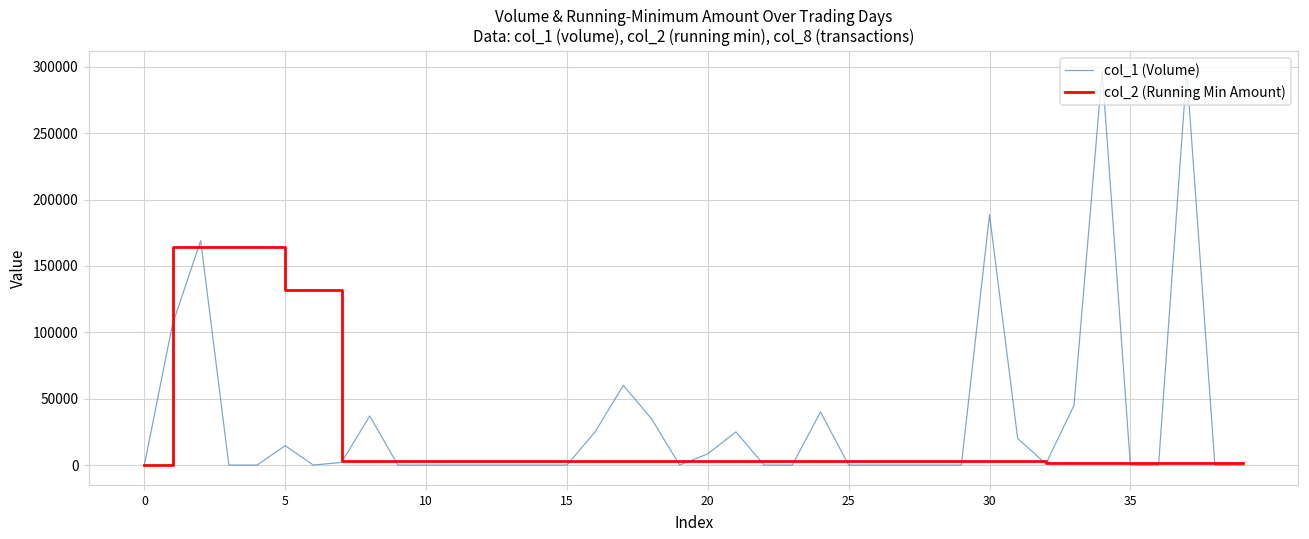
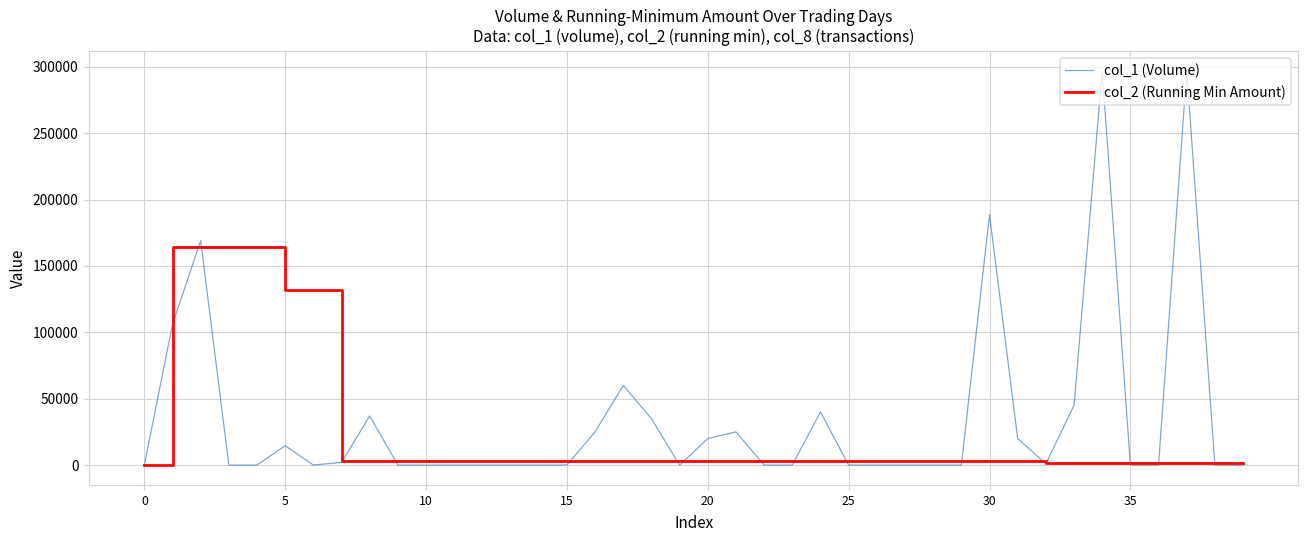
  {
    "col_1 (Volume)": {
      "5": 15000,
      "10": 0,
      "15": 0,
-     "20": 8000,
+     "20": 20000,
      "25": 0,
      "30": 189000
    },
    "col_2 (Running Min Amount)": {
      "5": 132000,
      "10": 3000,
      "15": 3000,
      "20": 3000,
      "25": 3000,
      "30": 3000
    }
  }
